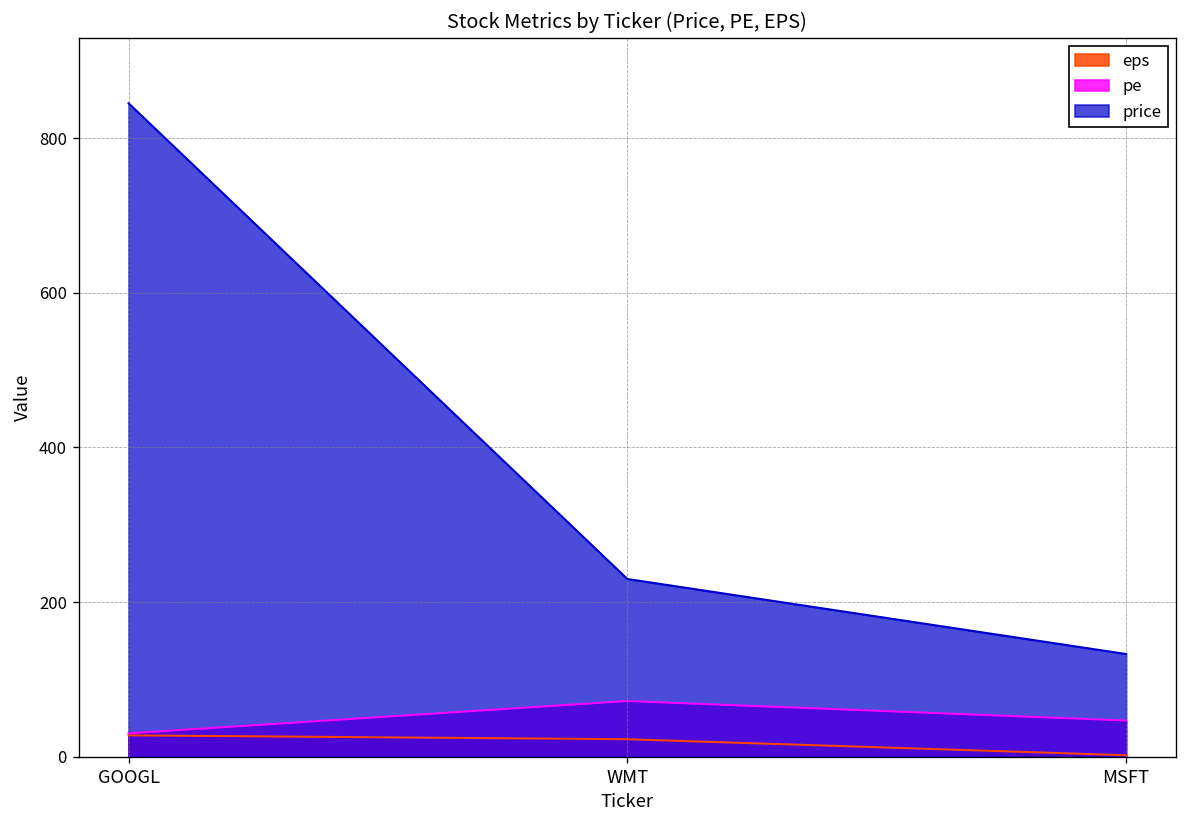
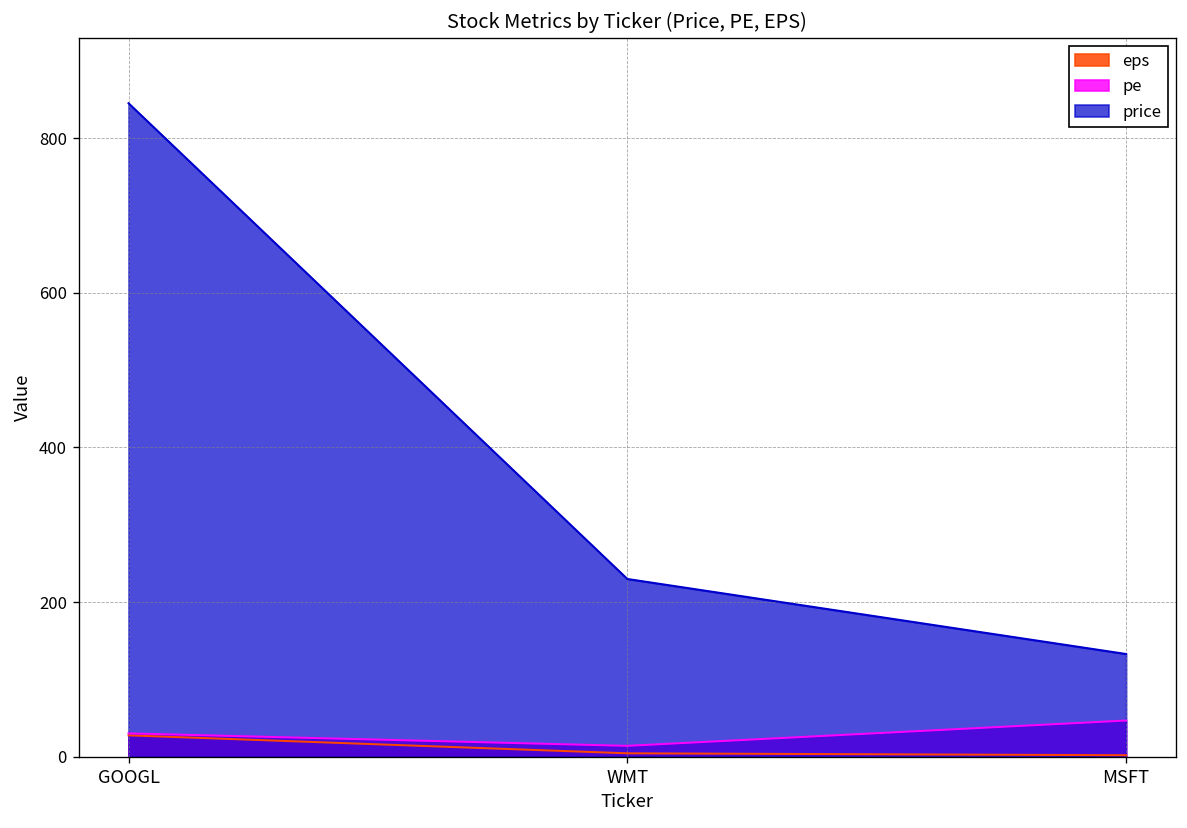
  {
    "eps": {
-     "WMT": 20,
+     "WMT": 0,
      "MSFT": 0
    },
    "pe": {
-     "WMT": 70,
+     "WMT": 10,
      "MSFT": 50
    },
    "price": {
      "GOOGL": 850,
      "WMT": 230,
      "MSFT": 130
    }
  }
